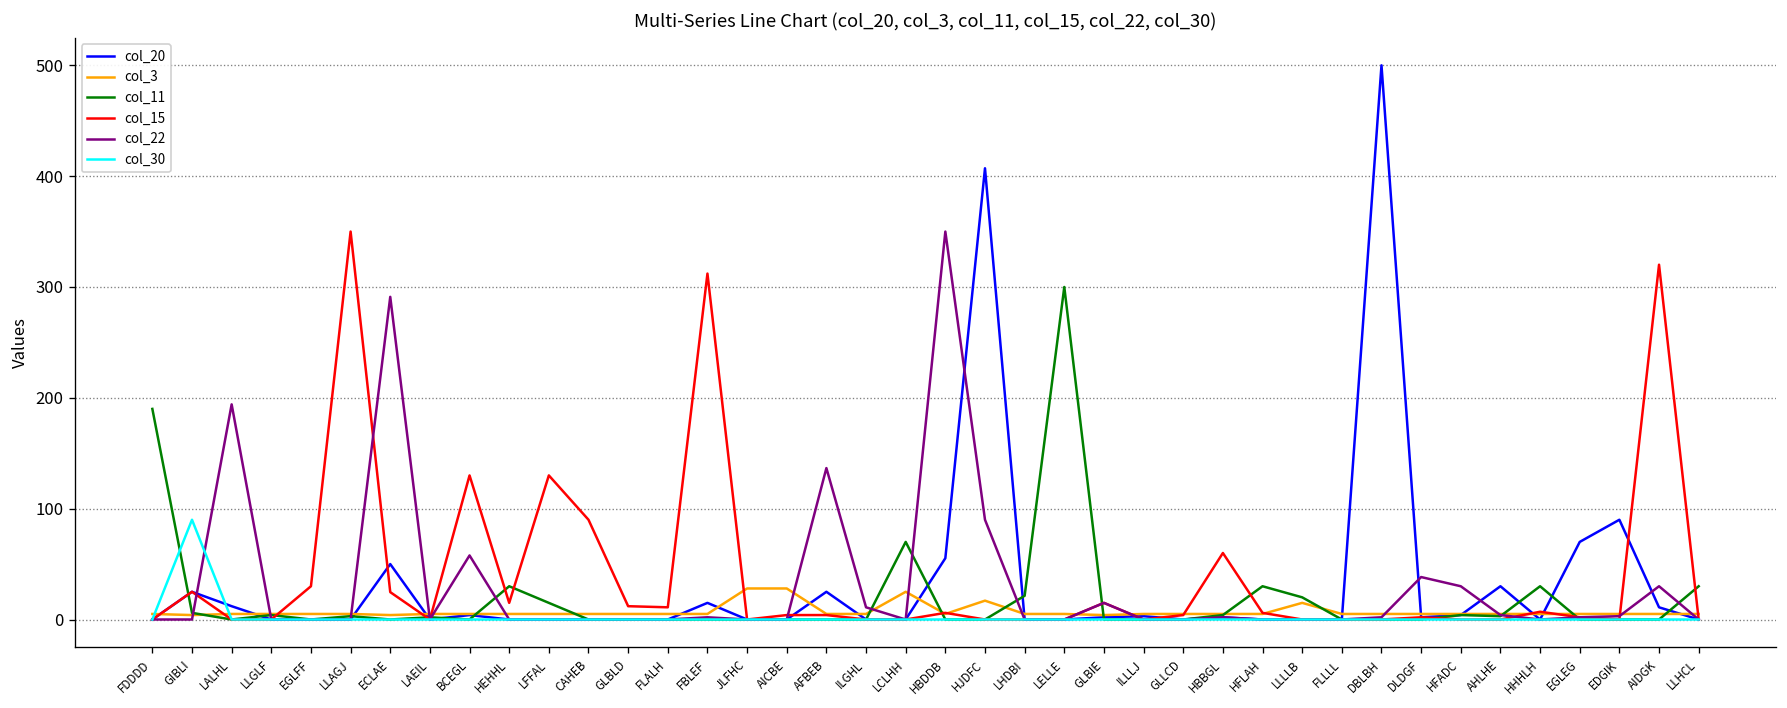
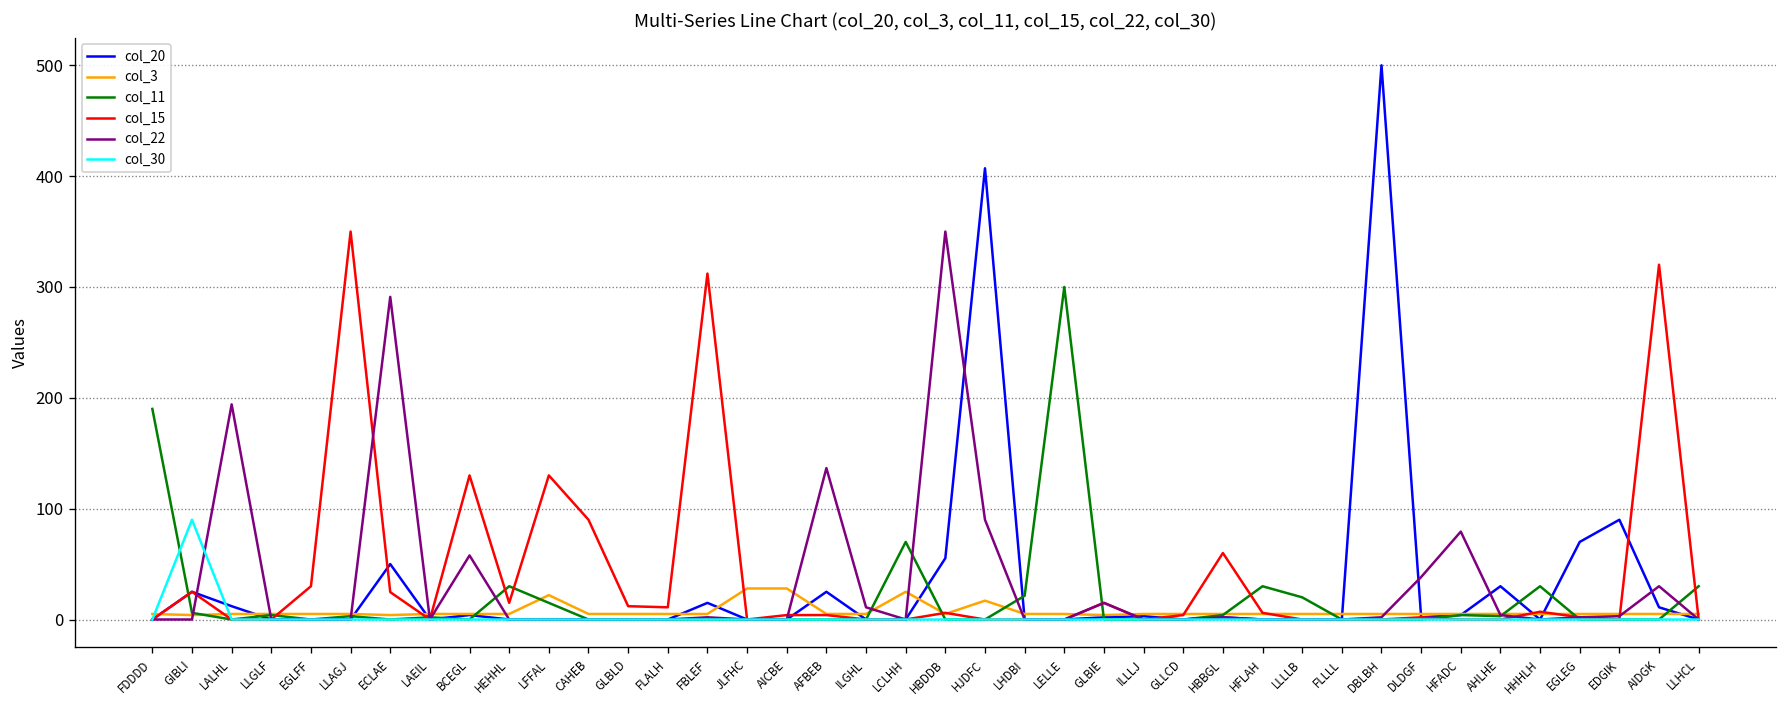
  {
    "col_20": {
      "LALHL": 10,
      "ECLAE": 50,
      "FBLEF": 20,
      "AFBEB": 30,
      "HBDDB": 60,
      "HJDFC": 410,
      "DBLBH": 500,
      "AHLHE": 30,
      "EGLEG": 70,
      "EDGIK": 90,
      "AIDGK": 10
    },
    "col_3": {
      "FDDDD": 10,
      "LALHL": 10,
      "EGLFF": 10,
      "ECLAE": 0,
      "LAEIL": 10,
      "HEHHL": 10,
-     "LFFAL": 10,
+     "LFFAL": 20,
      "CAHEB": 10,
      "GLBLD": 10,
      "FLALH": 10,
      "FBLEF": 10,
      "JLFHC": 30,
      "AICBE": 30,
      "ILGHL": 10,
      "LCLHH": 30,
      "HJDFC": 20,
      "LHDBI": 10,
      "LELLE": 10,
-     "LLLLB": 20,
+     "LLLLB": 10,
      "FLLLL": 10,
      "DBLBH": 10,
      "DLDGF": 10,
      "EGLEG": 10,
      "AIDGK": 10,
      "LLHCL": 10
    },
    "col_11": {
      "FDDDD": 190,
      "HEHHL": 30,
      "LFFAL": 20,
      "LCLHH": 70,
      "LHDBI": 20,
      "LELLE": 300,
      "HFLAH": 30,
      "LLLLB": 20,
      "HHHLH": 30,
      "LLHCL": 30
    },
    "col_15": {
      "EGLFF": 30,
      "LLAGJ": 350,
      "ECLAE": 20,
      "BCEGL": 130,
      "HEHHL": 20,
      "LFFAL": 130,
      "CAHEB": 90,
      "GLBLD": 10,
      "FLALH": 10,
      "FBLEF": 310,
      "AICBE": 0,
      "HBBGL": 60,
      "AIDGK": 320
    },
    "col_22": {
      "GIBLI": 0,
      "LALHL": 190,
      "ECLAE": 290,
      "BCEGL": 60,
      "AFBEB": 140,
      "ILGHL": 10,
      "HBDDB": 350,
      "HJDFC": 90,
      "DLDGF": 40,
-     "HFADC": 30,
+     "HFADC": 80,
      "AIDGK": 30
    },
    "col_30": {
      "GIBLI": 90
    }
  }
